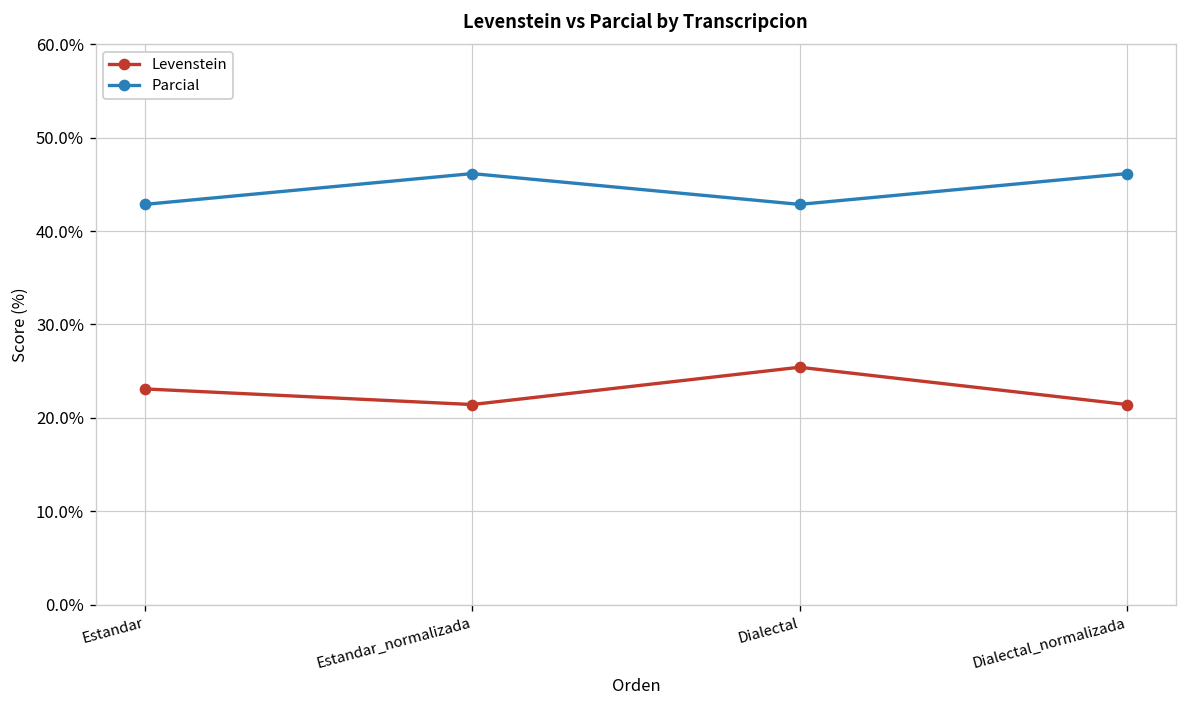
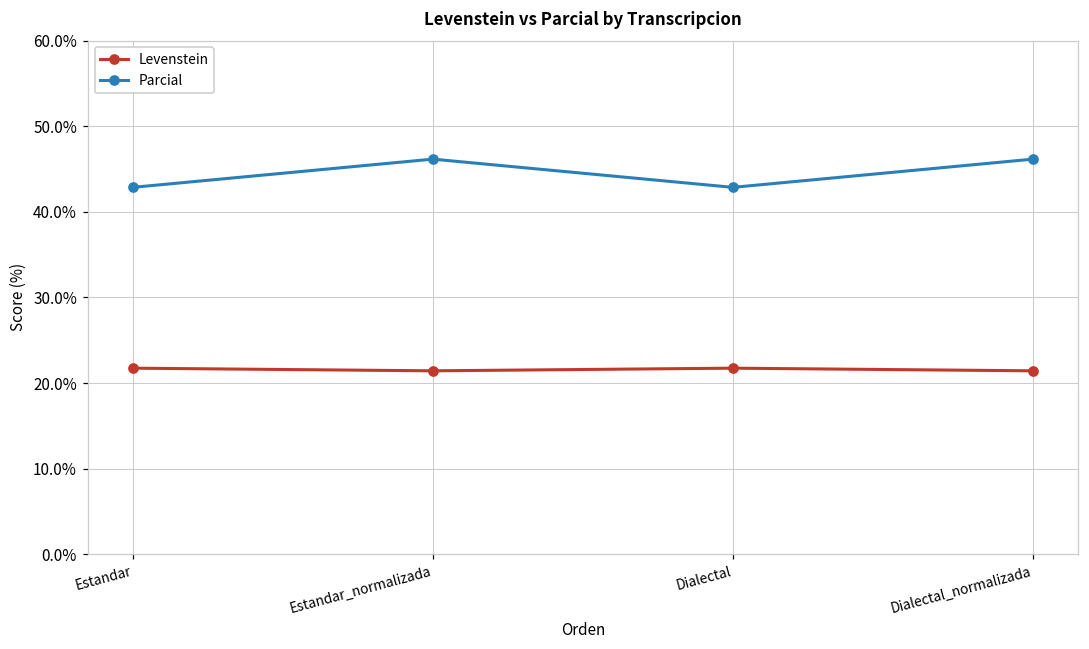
  {
    "Levenstein": {
-     "Estandar": "23%",
+     "Estandar": "22%",
      "Estandar_normalizada": "21%",
-     "Dialectal": "25%",
+     "Dialectal": "22%",
      "Dialectal_normalizada": "21%"
    },
    "Parcial": {
      "Estandar": "43%",
      "Estandar_normalizada": "46%",
      "Dialectal": "43%",
      "Dialectal_normalizada": "46%"
    }
  }
